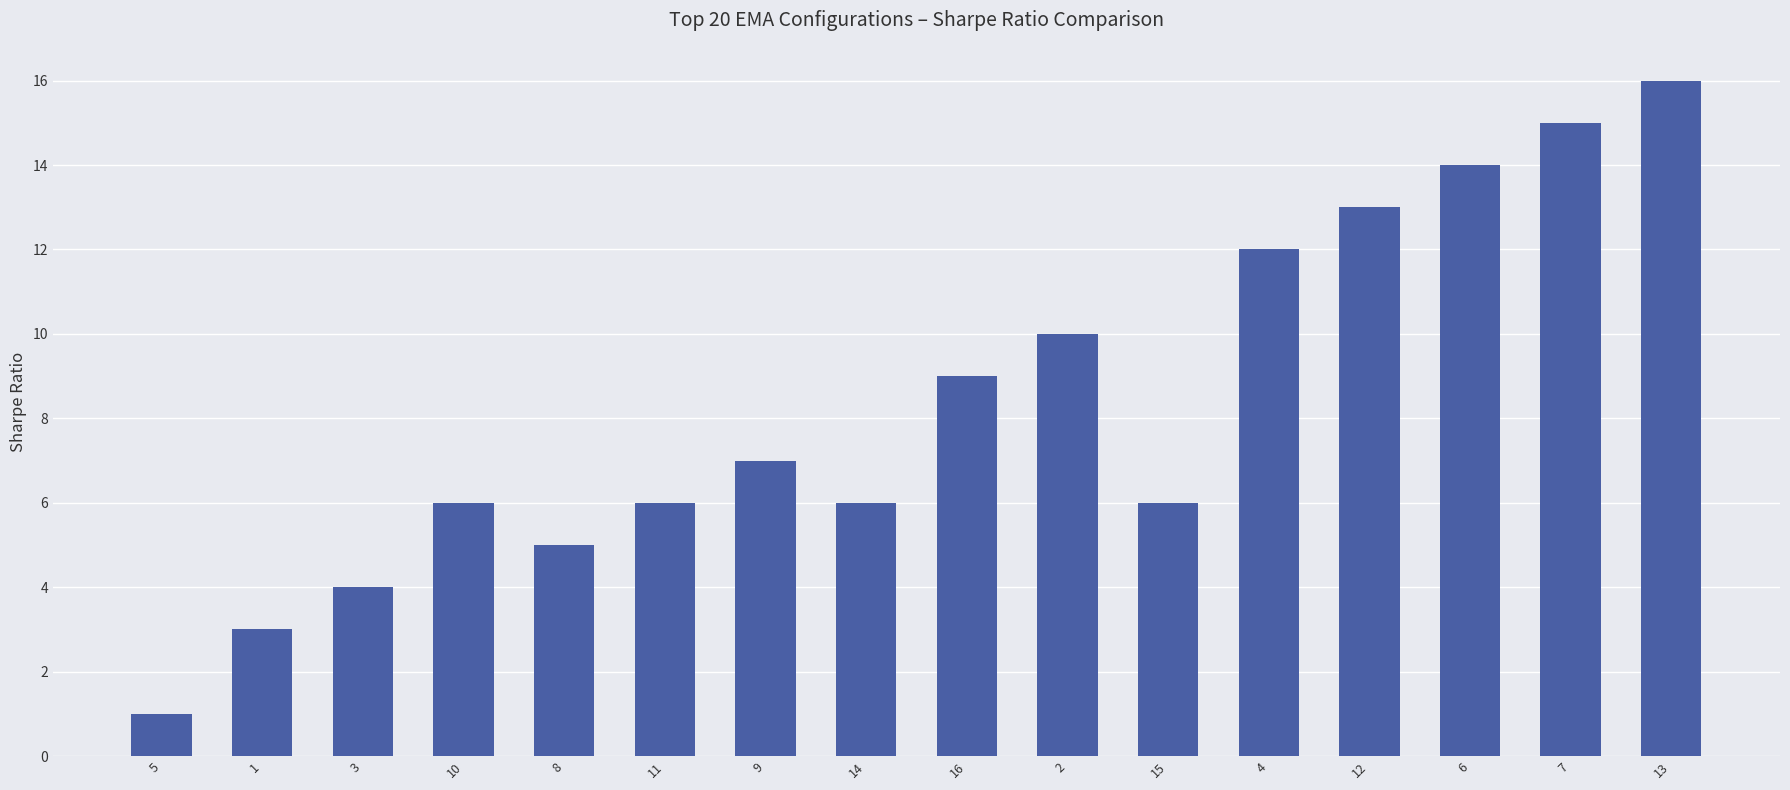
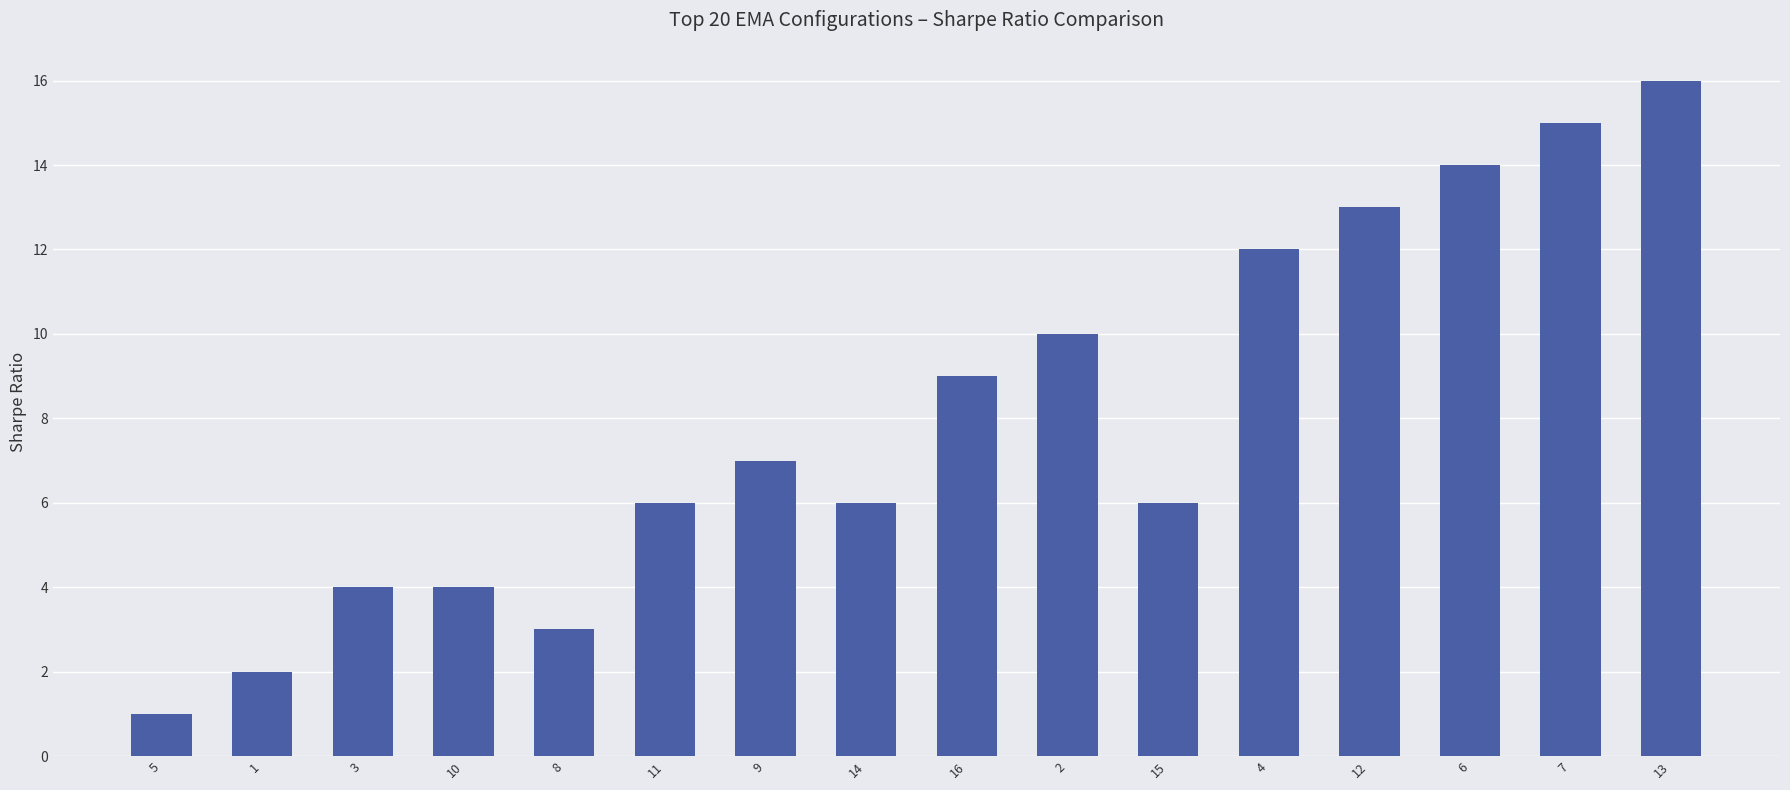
  {
    "5": 1,
-   "1": 3,
+   "1": 2,
    "3": 4,
-   "10": 6,
-   "8": 5,
+   "10": 4,
+   "8": 3,
    "11": 6,
    "9": 7,
    "14": 6,
    "16": 9,
    "2": 10,
    "15": 6,
    "4": 12,
    "12": 13,
    "6": 14,
    "7": 15,
    "13": 16
  }
